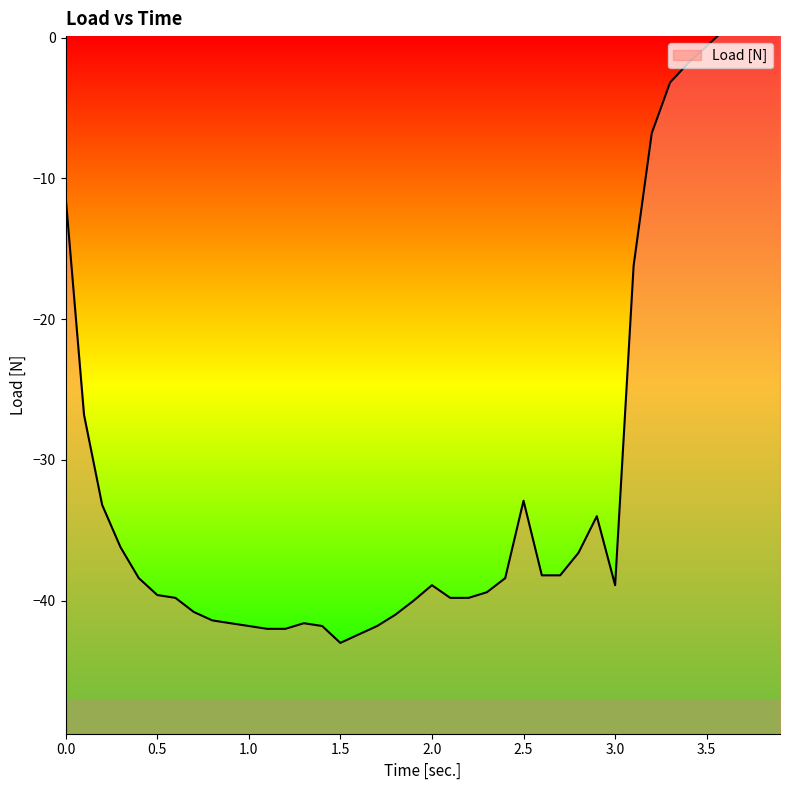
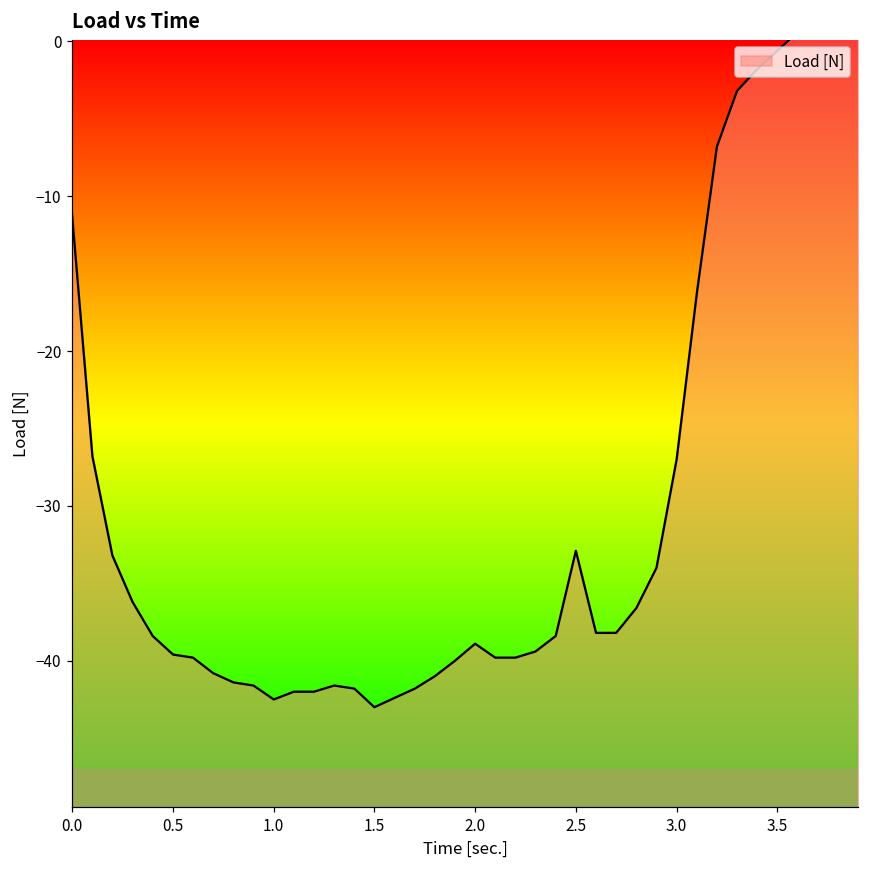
  {
    "0.0": -11.2,
    "0.5": -39.6,
-   "1.0": -41.8,
+   "1.0": -42.5,
    "1.5": -43.0,
    "2.0": -38.9,
    "2.5": -32.9,
-   "3.0": -38.9
+   "3.0": -27.0
  }
